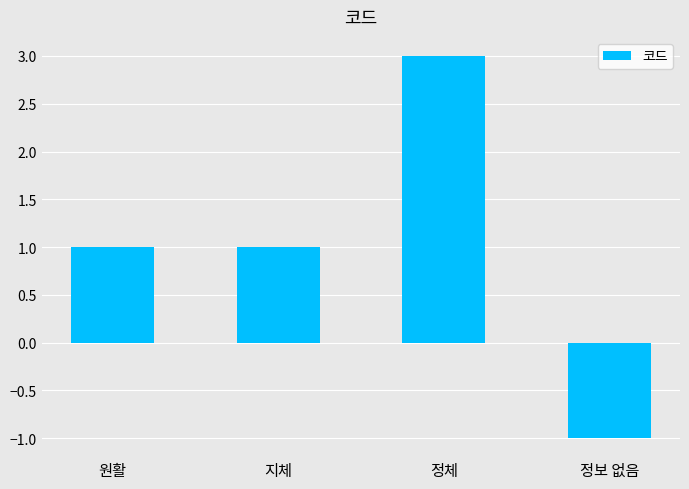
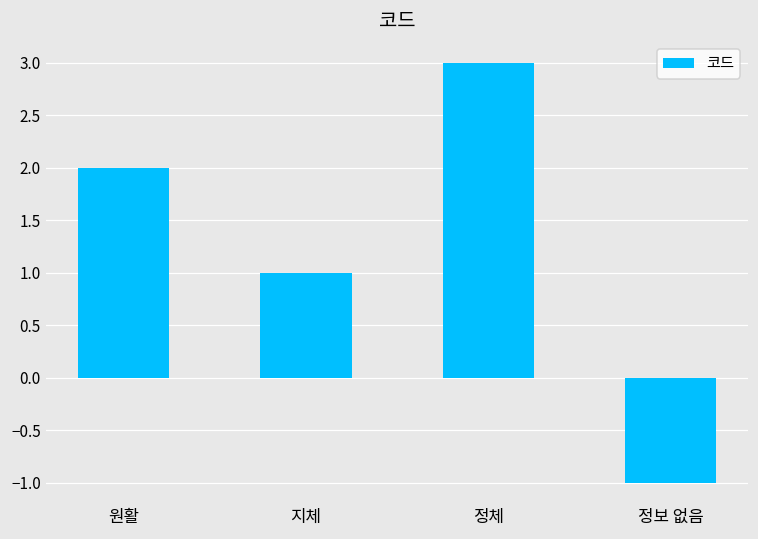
  {
-   "원활": 1,
+   "원활": 2,
    "지체": 1,
    "정체": 3,
    "정보 없음": -1
  }
